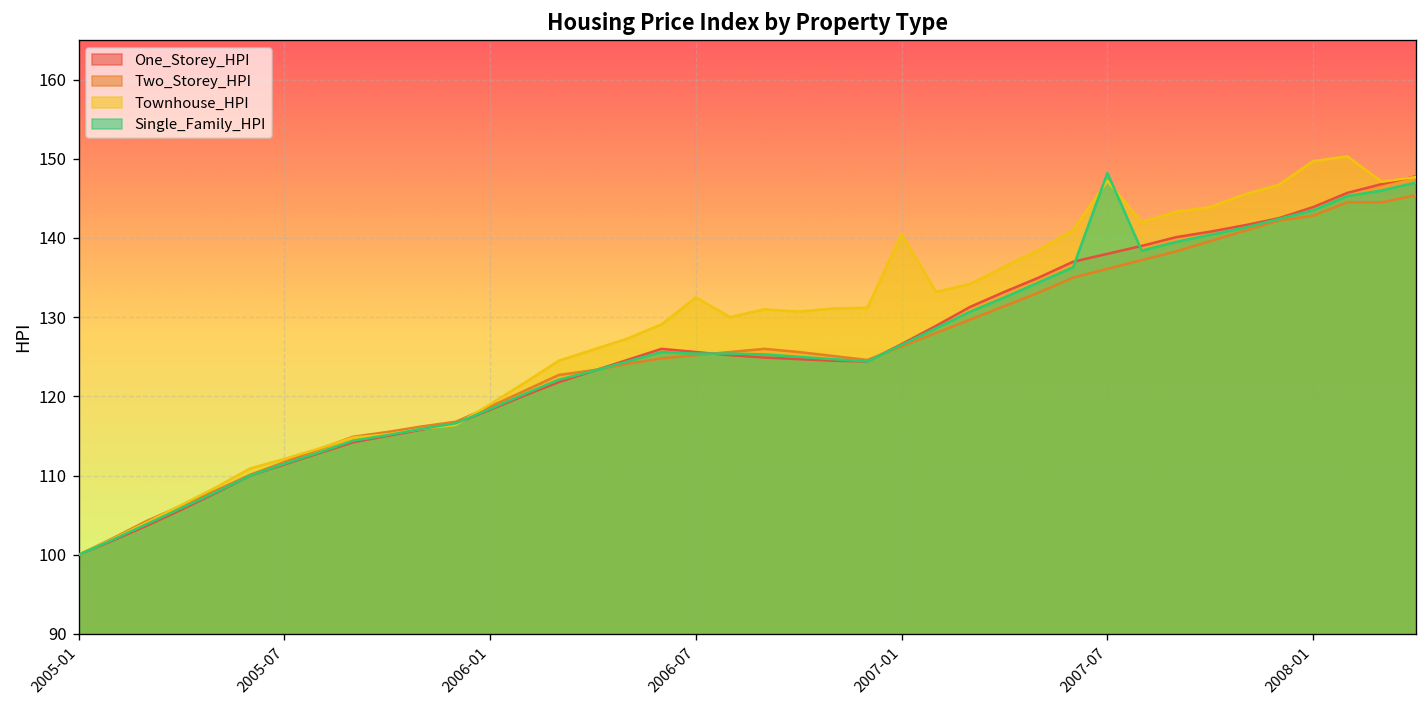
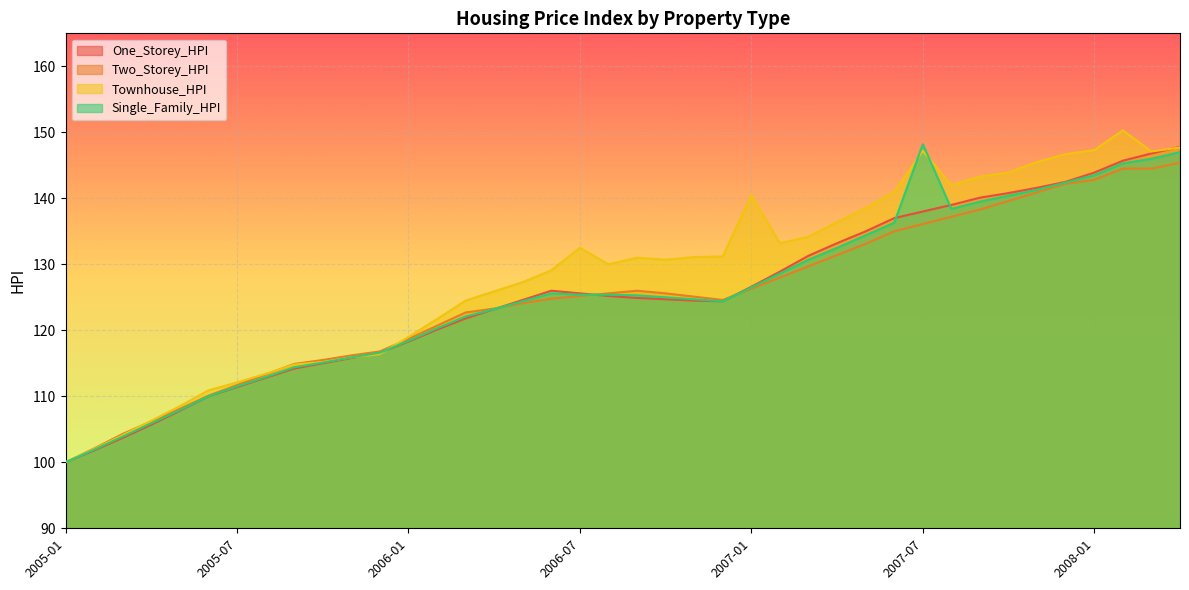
  {
    "Townhouse_HPI": {
      "2005-07": 112,
      "2006-07": 133,
      "2007-01": 141,
      "2007-07": 147,
-     "2008-01": 150
+     "2008-01": 147
    },
    "Single_Family_HPI": {
      "2007-07": 148,
      "2008-01": 144
    }
  }
